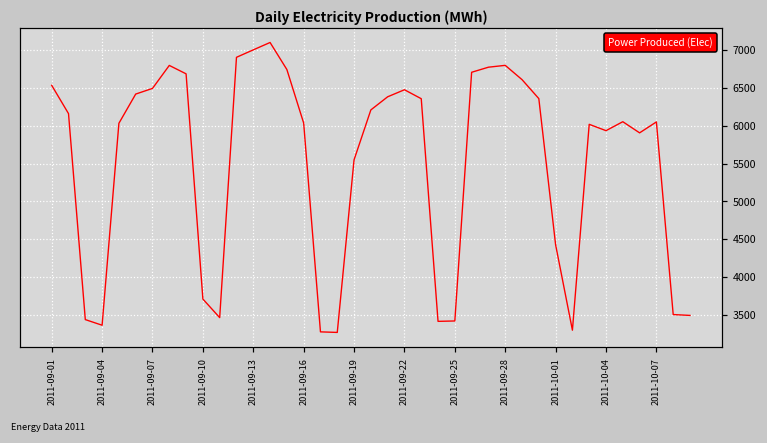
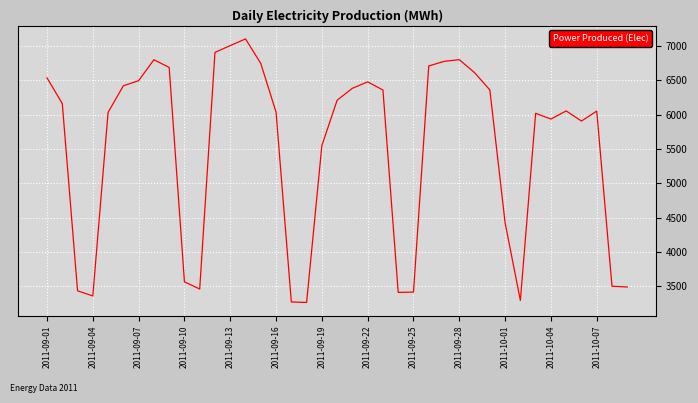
  {
    "2011-09-01": 6500,
    "2011-09-04": 3400,
    "2011-09-07": 6500,
-   "2011-09-10": 3700,
+   "2011-09-10": 3600,
    "2011-09-13": 7000,
    "2011-09-16": 6000,
    "2011-09-19": 5500,
    "2011-09-22": 6500,
    "2011-09-25": 3400,
    "2011-09-28": 6800,
    "2011-10-01": 4400,
    "2011-10-04": 5900,
    "2011-10-07": 6100
  }
